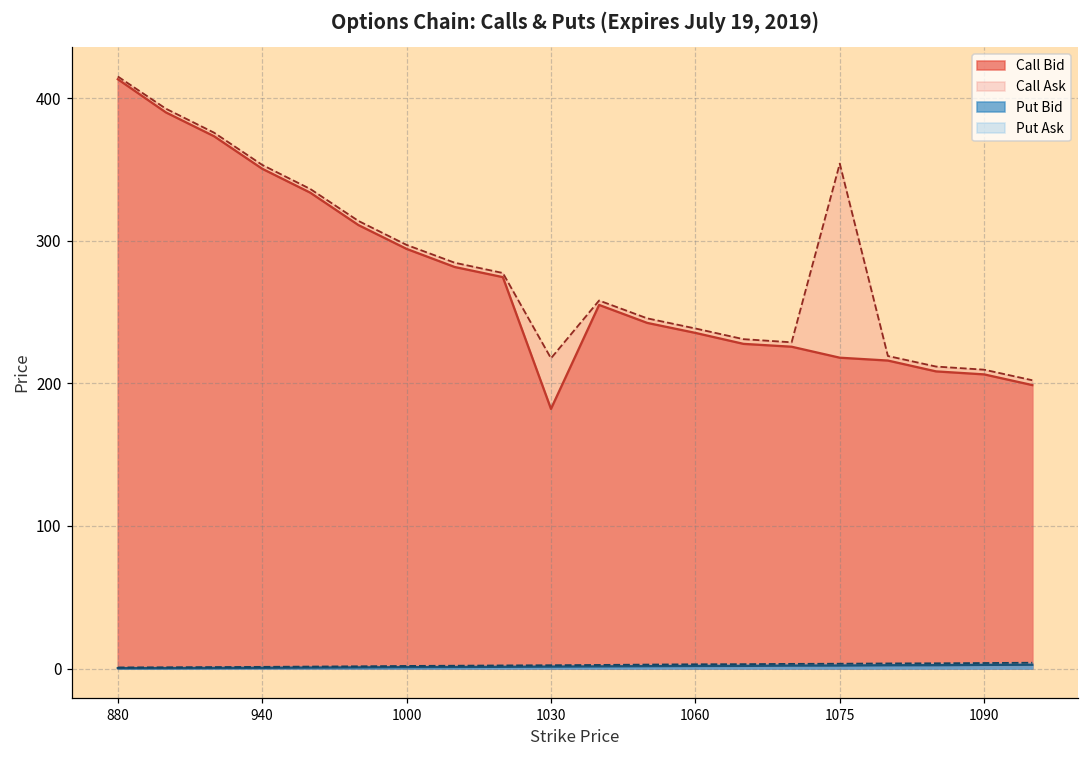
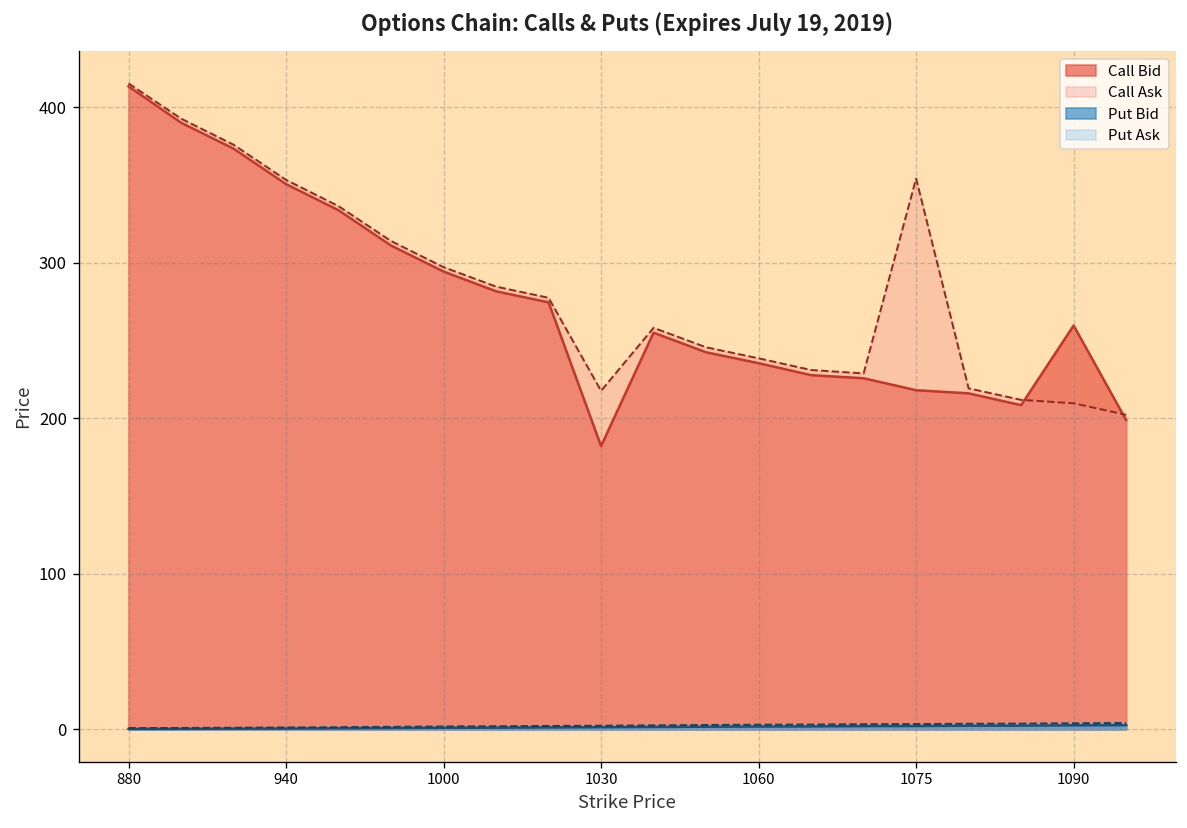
  {
    "Call Bid": {
      "940": 351,
      "1000": 294,
      "1030": 182,
      "1060": 235,
      "1075": 218,
-     "1090": 206
+     "1090": 260
    },
    "Call Ask": {
      "940": 353,
      "1000": 297,
      "1030": 218,
      "1060": 239,
      "1075": 354,
      "1090": 210
    }
  }
